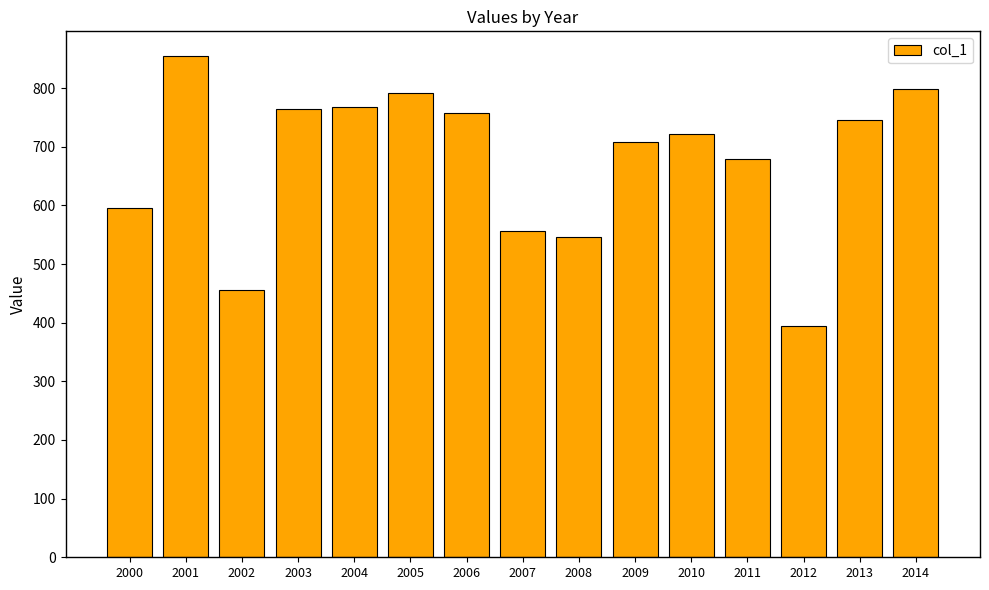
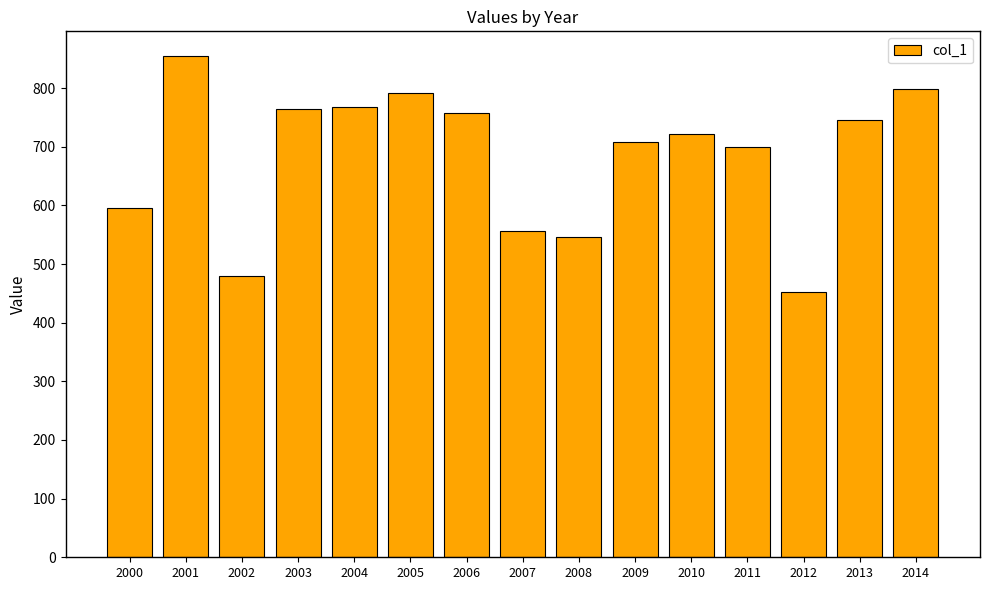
  {
    "2000": 600,
    "2001": 850,
-   "2002": 460,
+   "2002": 480,
    "2003": 760,
    "2004": 770,
    "2005": 790,
    "2006": 760,
    "2007": 560,
    "2008": 550,
    "2009": 710,
    "2010": 720,
-   "2011": 680,
-   "2012": 400,
+   "2011": 700,
+   "2012": 450,
    "2013": 750,
    "2014": 800
  }
